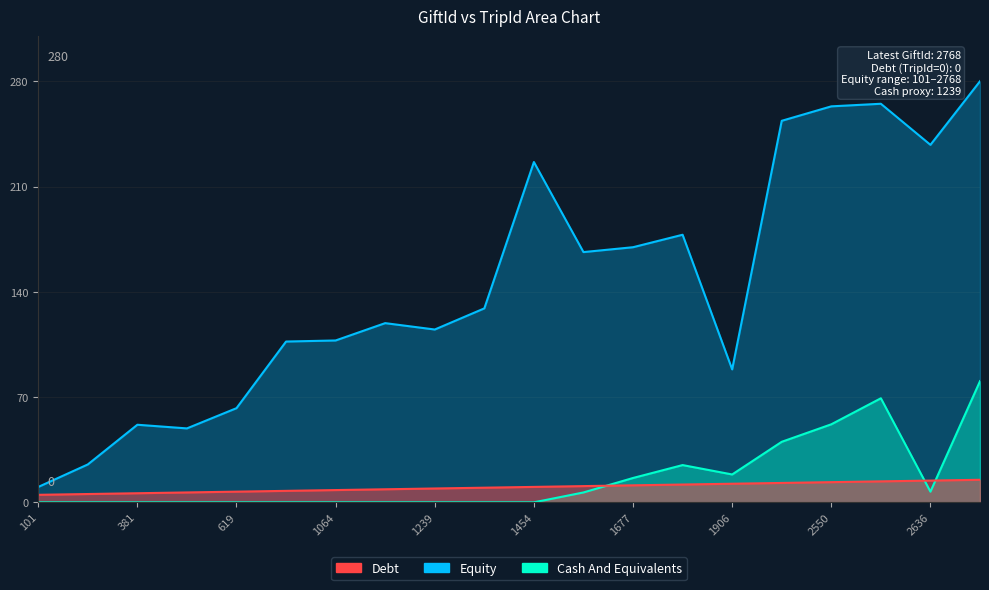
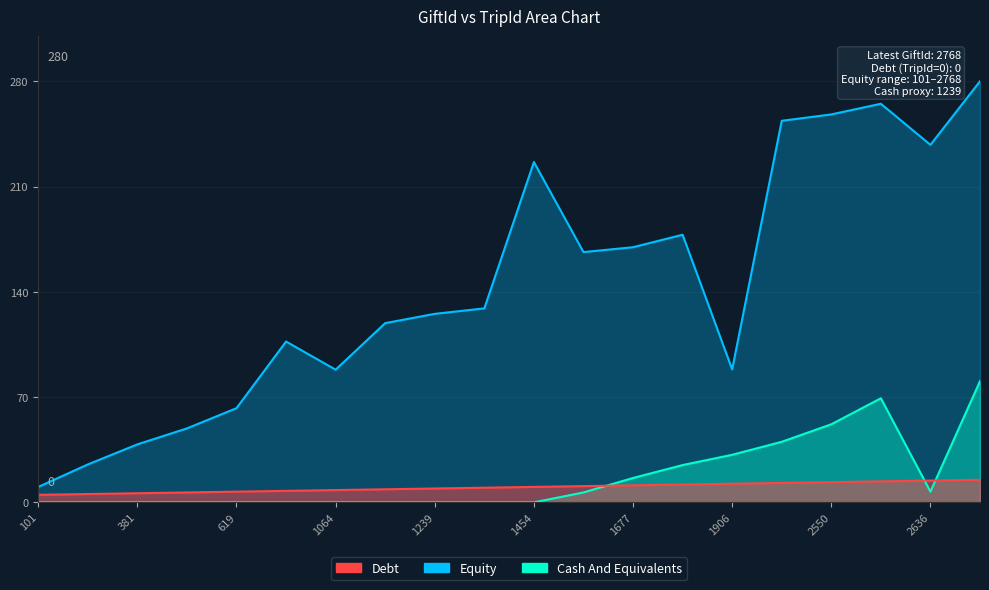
  {
    "Equity": {
-     "381": 52,
+     "381": 39,
      "619": 63,
-     "1064": 108,
-     "1239": 115,
+     "1064": 88,
+     "1239": 125,
      "1454": 226,
      "1677": 170,
      "1906": 88,
-     "2550": 263,
+     "2550": 258,
      "2636": 238
    },
    "Cash And Equivalents": {
      "381": 0,
      "619": 0,
      "1064": 0,
      "1239": 0,
      "1454": 0,
      "1677": 16,
-     "1906": 19,
+     "1906": 32,
      "2550": 52,
      "2636": 7
    },
    "Debt": {
      "101": 5,
      "381": 6,
      "619": 7,
      "1064": 8,
      "1239": 9,
      "1454": 10,
      "1677": 11,
      "1906": 12,
      "2550": 13,
      "2636": 14
    }
  }
